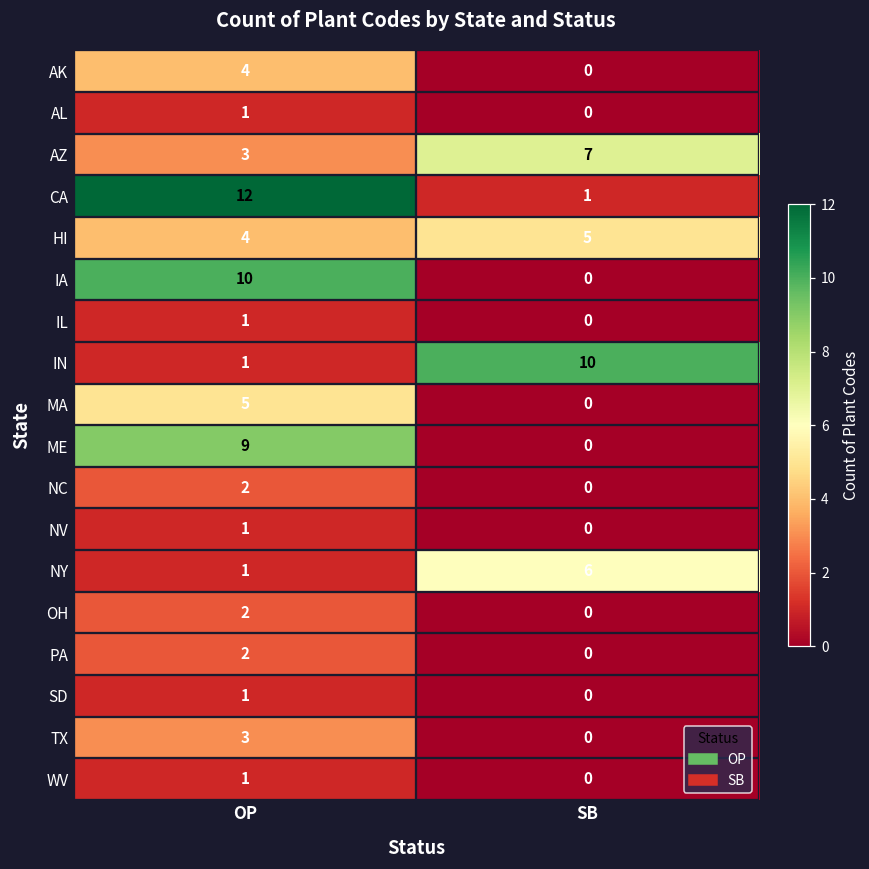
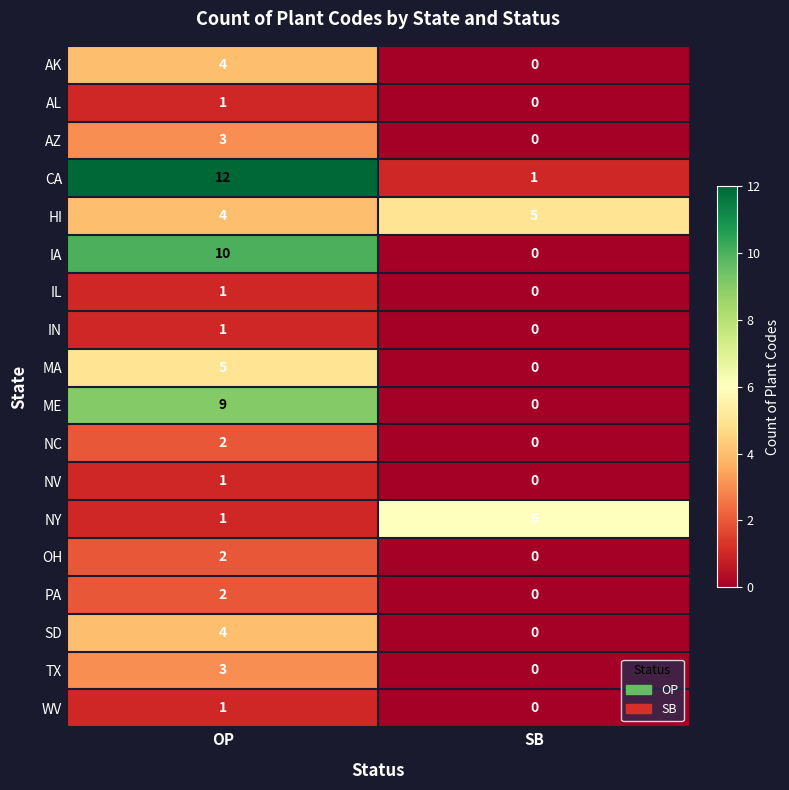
  {
    "AK": {
      "OP": 4,
      "SB": 0
    },
    "AL": {
      "OP": 1,
      "SB": 0
    },
    "AZ": {
      "OP": 3,
-     "SB": 7
+     "SB": 0
    },
    "CA": {
      "OP": 12,
      "SB": 1
    },
    "HI": {
      "OP": 4,
      "SB": 5
    },
    "IA": {
      "OP": 10,
      "SB": 0
    },
    "IL": {
      "OP": 1,
      "SB": 0
    },
    "IN": {
      "OP": 1,
-     "SB": 10
+     "SB": 0
    },
    "MA": {
      "OP": 5,
      "SB": 0
    },
    "ME": {
      "OP": 9,
      "SB": 0
    },
    "NC": {
      "OP": 2,
      "SB": 0
    },
    "NV": {
      "OP": 1,
      "SB": 0
    },
    "NY": {
      "OP": 1,
      "SB": 6
    },
    "OH": {
      "OP": 2,
      "SB": 0
    },
    "PA": {
      "OP": 2,
      "SB": 0
    },
    "SD": {
-     "OP": 1,
+     "OP": 4,
      "SB": 0
    },
    "TX": {
      "OP": 3,
      "SB": 0
    },
    "WV": {
      "OP": 1,
      "SB": 0
    }
  }
